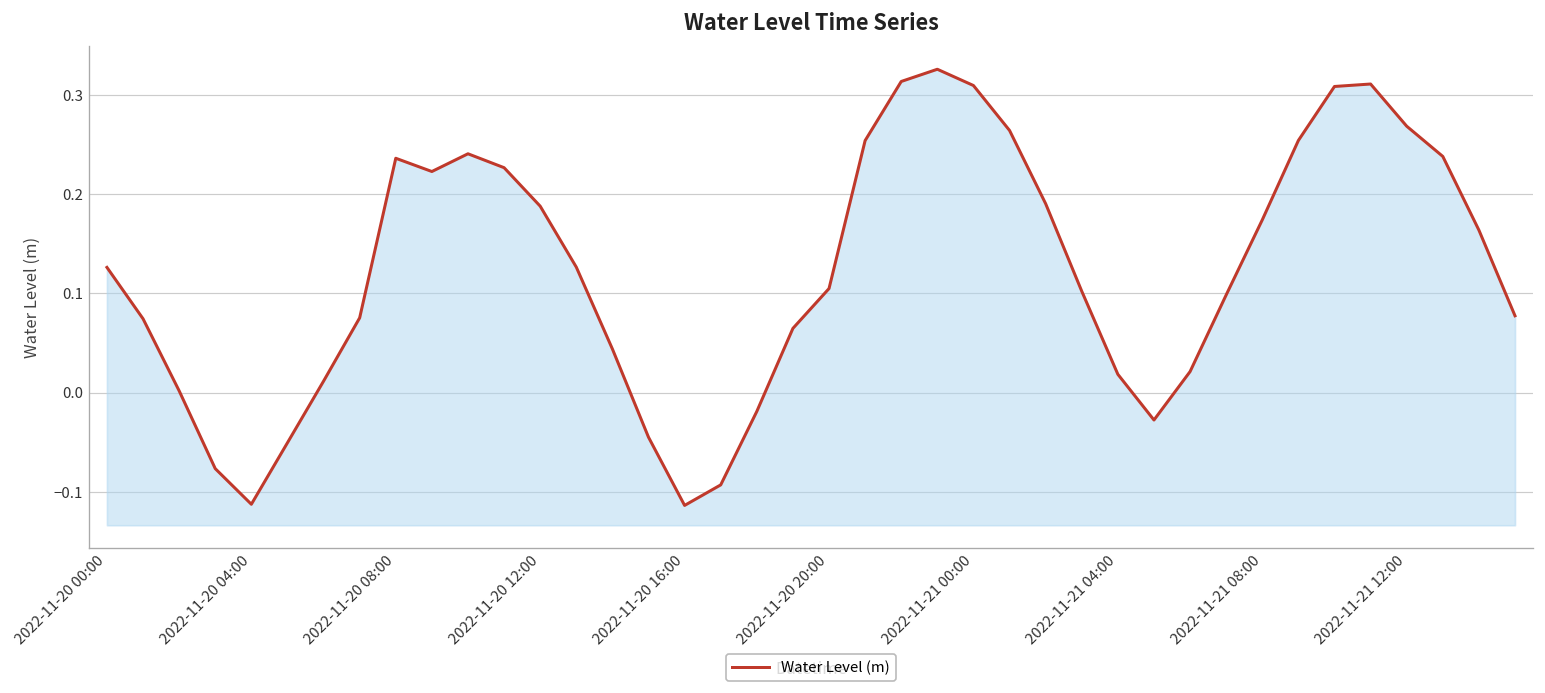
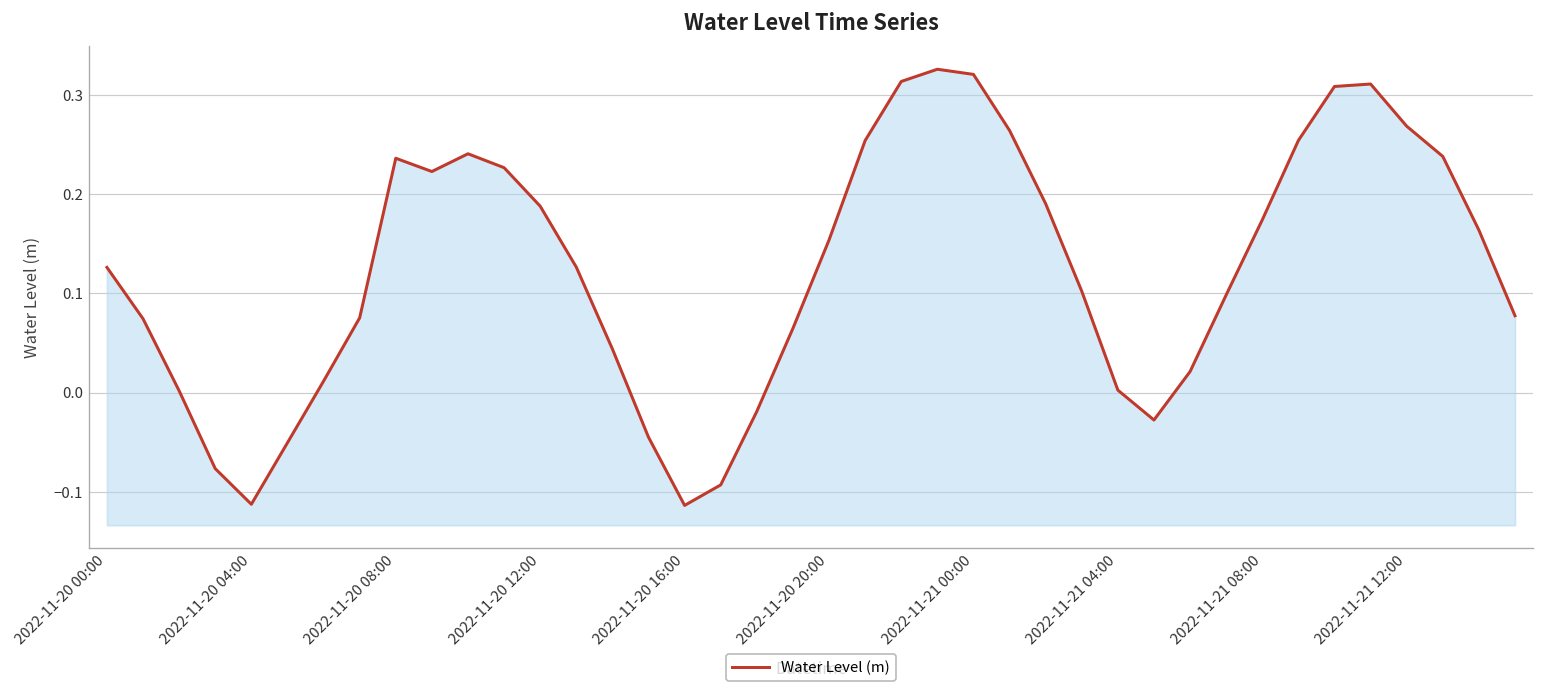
  {
    "2022-11-20 00:00": 0.13,
    "2022-11-20 04:00": -0.11,
    "2022-11-20 08:00": 0.24,
    "2022-11-20 12:00": 0.19,
    "2022-11-20 16:00": -0.11,
-   "2022-11-20 20:00": 0.10,
-   "2022-11-21 00:00": 0.31,
-   "2022-11-21 04:00": 0.02,
+   "2022-11-20 20:00": 0.15,
+   "2022-11-21 00:00": 0.32,
+   "2022-11-21 04:00": 0.00,
    "2022-11-21 08:00": 0.17,
    "2022-11-21 12:00": 0.27
  }
